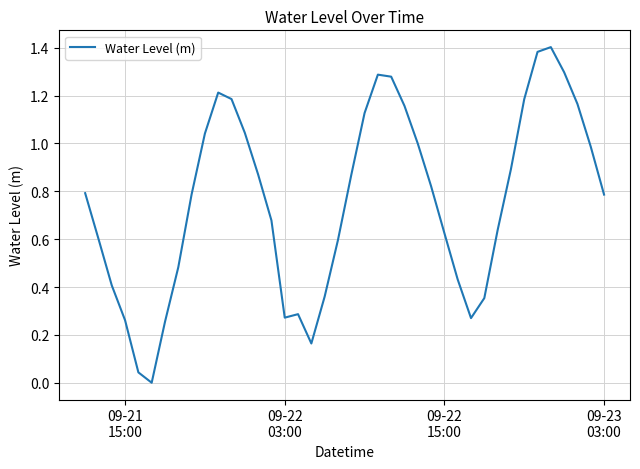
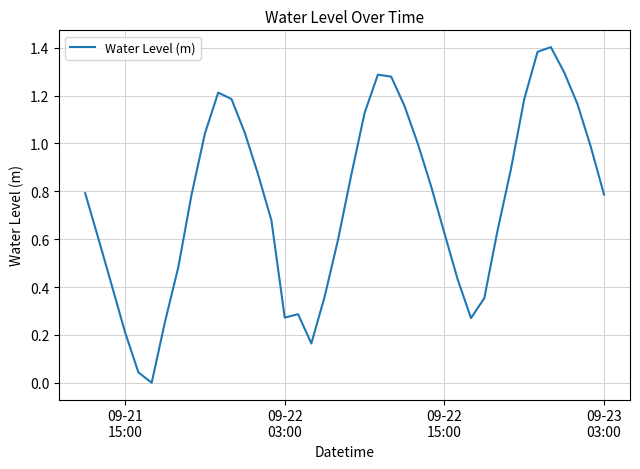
  {
-   "09-21 15:00": 0.26,
+   "09-21 15:00": 0.21,
    "09-22 03:00": 0.27,
    "09-22 15:00": 0.63,
    "09-23 03:00": 0.79
  }
